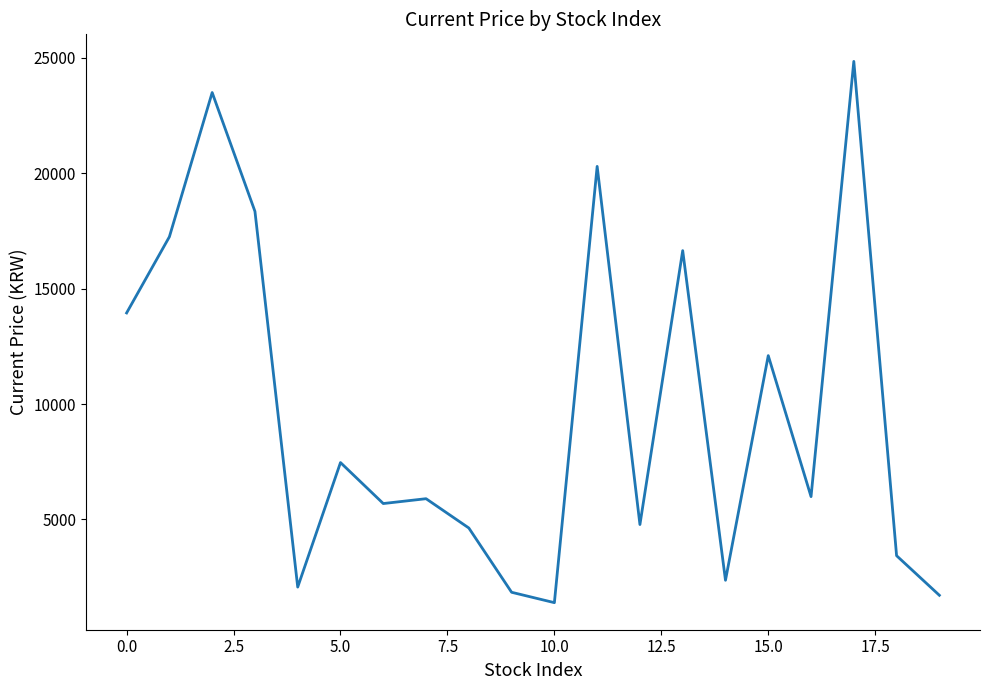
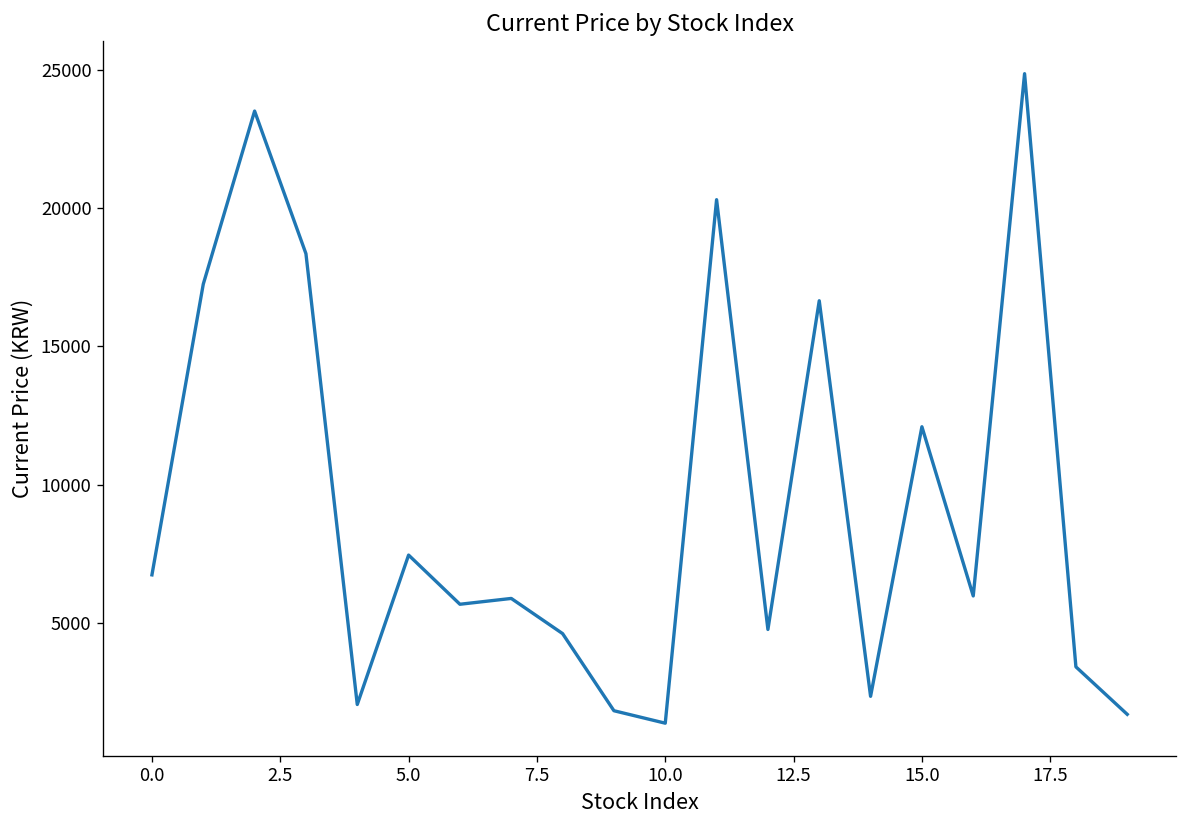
  {
-   "0.0": 14000,
+   "0.0": 6800,
    "5.0": 7500,
    "10.0": 1400,
    "15.0": 12100
  }
